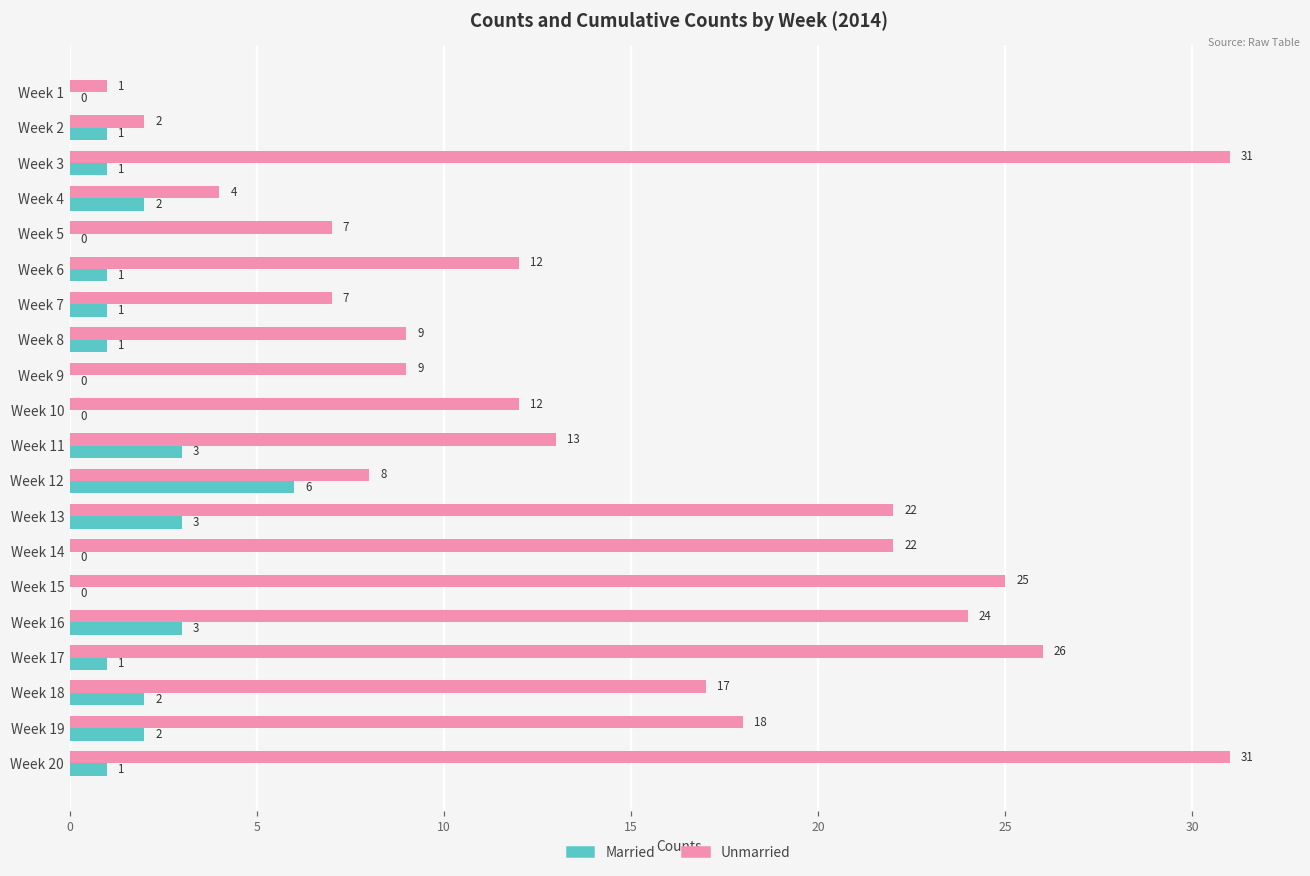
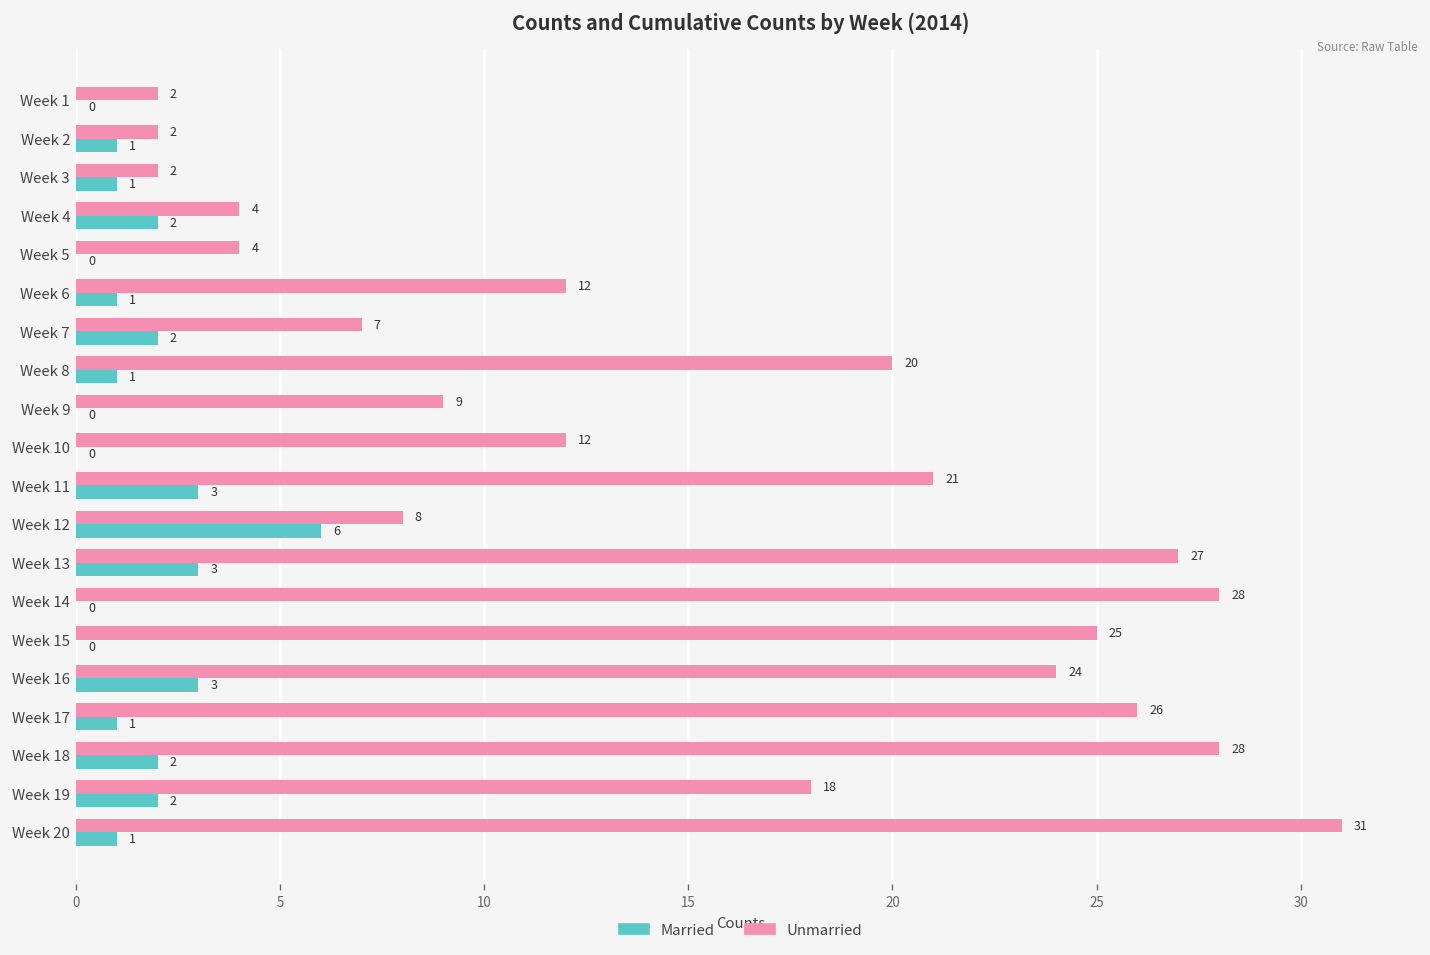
  {
    "Married": {
      "Week 1": 0,
      "Week 2": 1,
      "Week 3": 1,
      "Week 4": 2,
      "Week 5": 0,
      "Week 6": 1,
-     "Week 7": 1,
+     "Week 7": 2,
      "Week 8": 1,
      "Week 9": 0,
      "Week 10": 0,
      "Week 11": 3,
      "Week 12": 6,
      "Week 13": 3,
      "Week 14": 0,
      "Week 15": 0,
      "Week 16": 3,
      "Week 17": 1,
      "Week 18": 2,
      "Week 19": 2,
      "Week 20": 1
    },
    "Unmarried": {
-     "Week 1": 1,
+     "Week 1": 2,
      "Week 2": 2,
-     "Week 3": 31,
+     "Week 3": 2,
      "Week 4": 4,
-     "Week 5": 7,
+     "Week 5": 4,
      "Week 6": 12,
      "Week 7": 7,
-     "Week 8": 9,
+     "Week 8": 20,
      "Week 9": 9,
      "Week 10": 12,
-     "Week 11": 13,
+     "Week 11": 21,
      "Week 12": 8,
-     "Week 13": 22,
-     "Week 14": 22,
+     "Week 13": 27,
+     "Week 14": 28,
      "Week 15": 25,
      "Week 16": 24,
      "Week 17": 26,
-     "Week 18": 17,
+     "Week 18": 28,
      "Week 19": 18,
      "Week 20": 31
    }
  }
